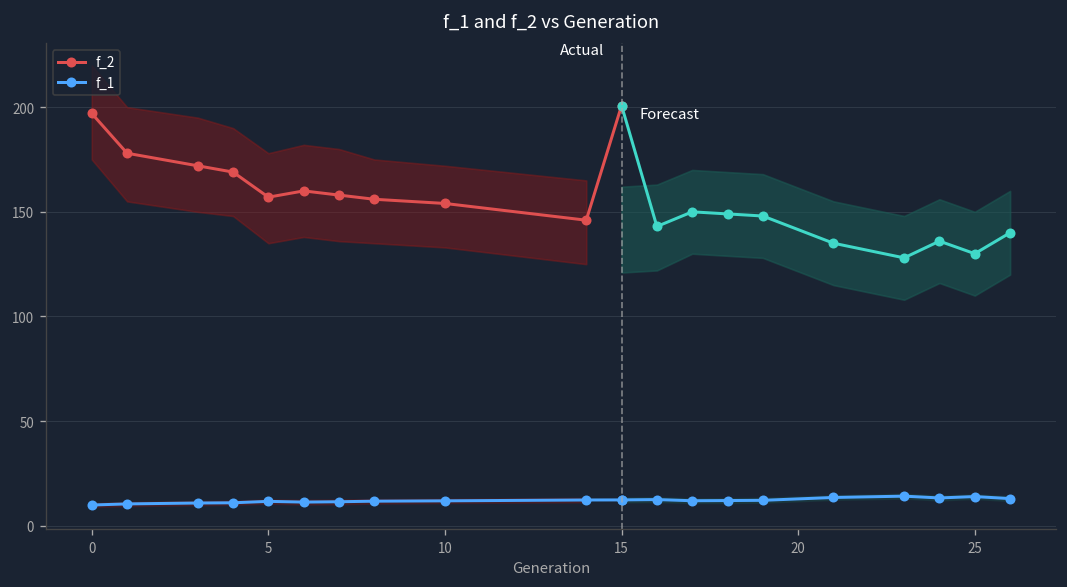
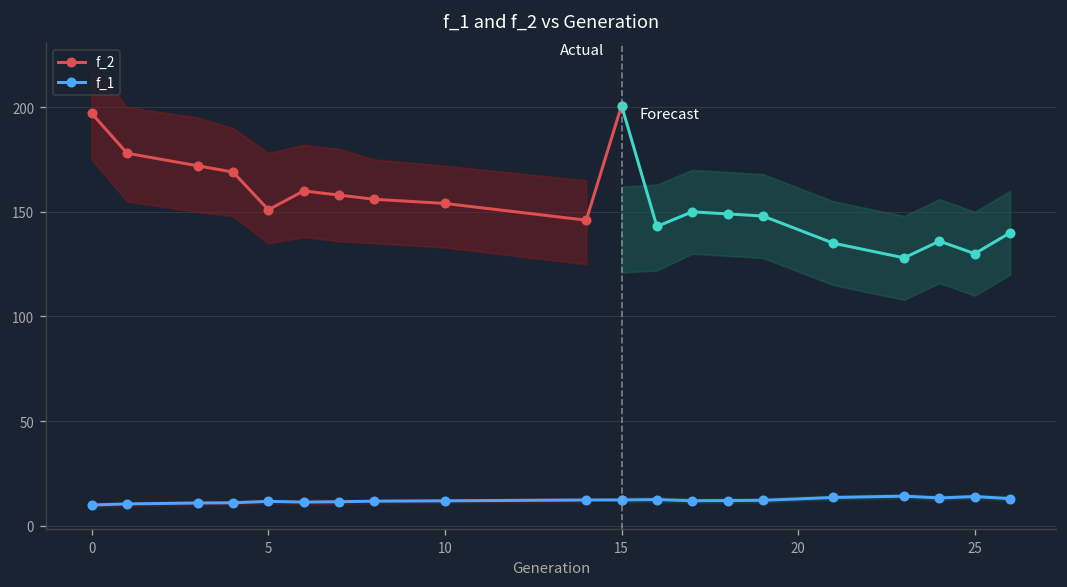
  {
    "f_2": {
      "0": 197,
-     "5": 157,
+     "5": 151,
      "10": 154
    }
  }
